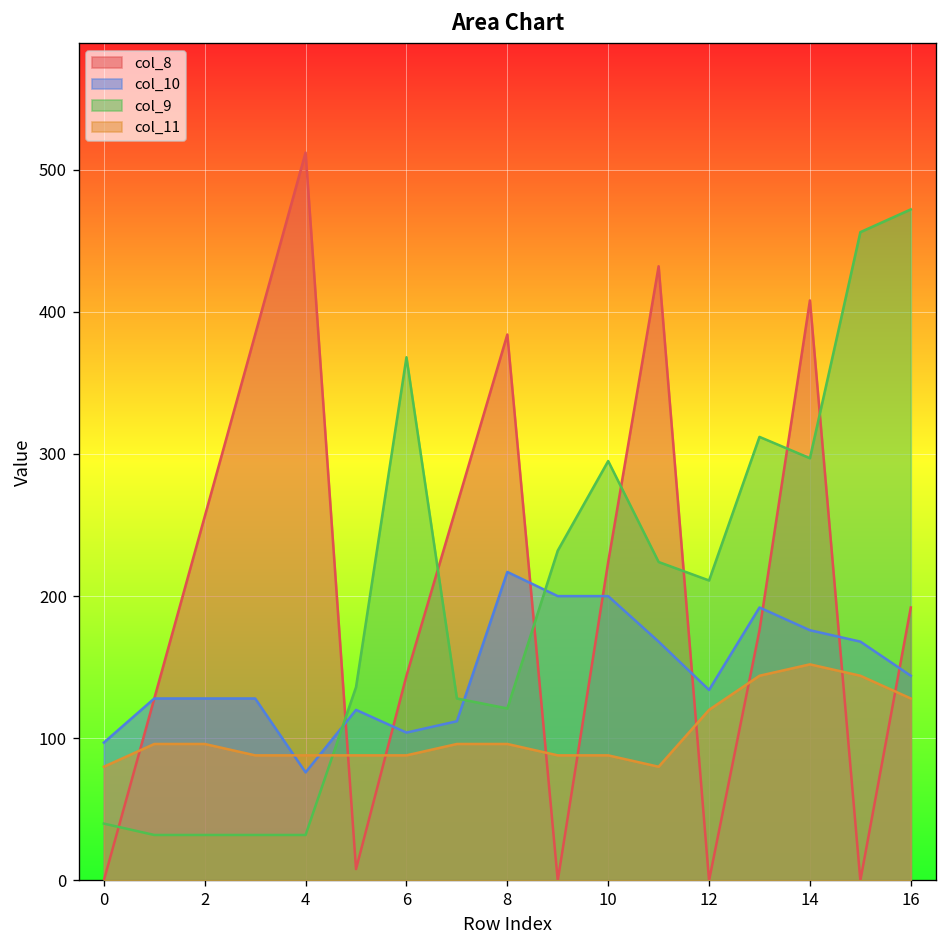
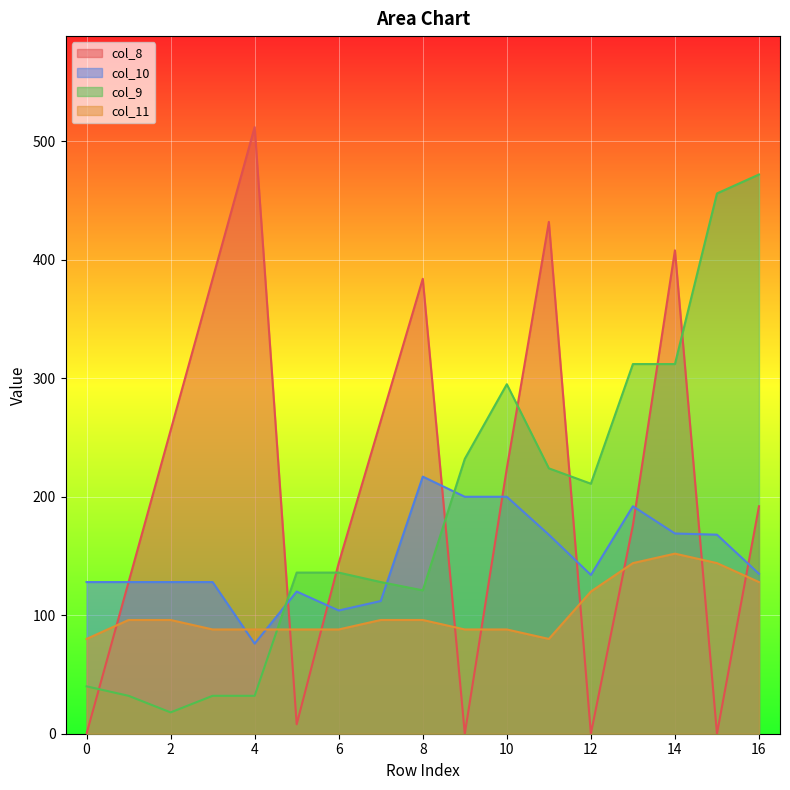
  {
    "col_10": {
-     "0": 97,
+     "0": 128,
      "2": 128,
      "4": 76,
      "6": 104,
      "8": 217,
      "10": 200,
      "12": 134,
-     "14": 176,
-     "16": 144
+     "14": 169,
+     "16": 135
    },
    "col_9": {
      "0": 40,
-     "2": 32,
+     "2": 18,
      "4": 32,
-     "6": 368,
+     "6": 136,
      "8": 121,
      "10": 295,
      "12": 211,
-     "14": 297,
+     "14": 312,
      "16": 472
    }
  }
